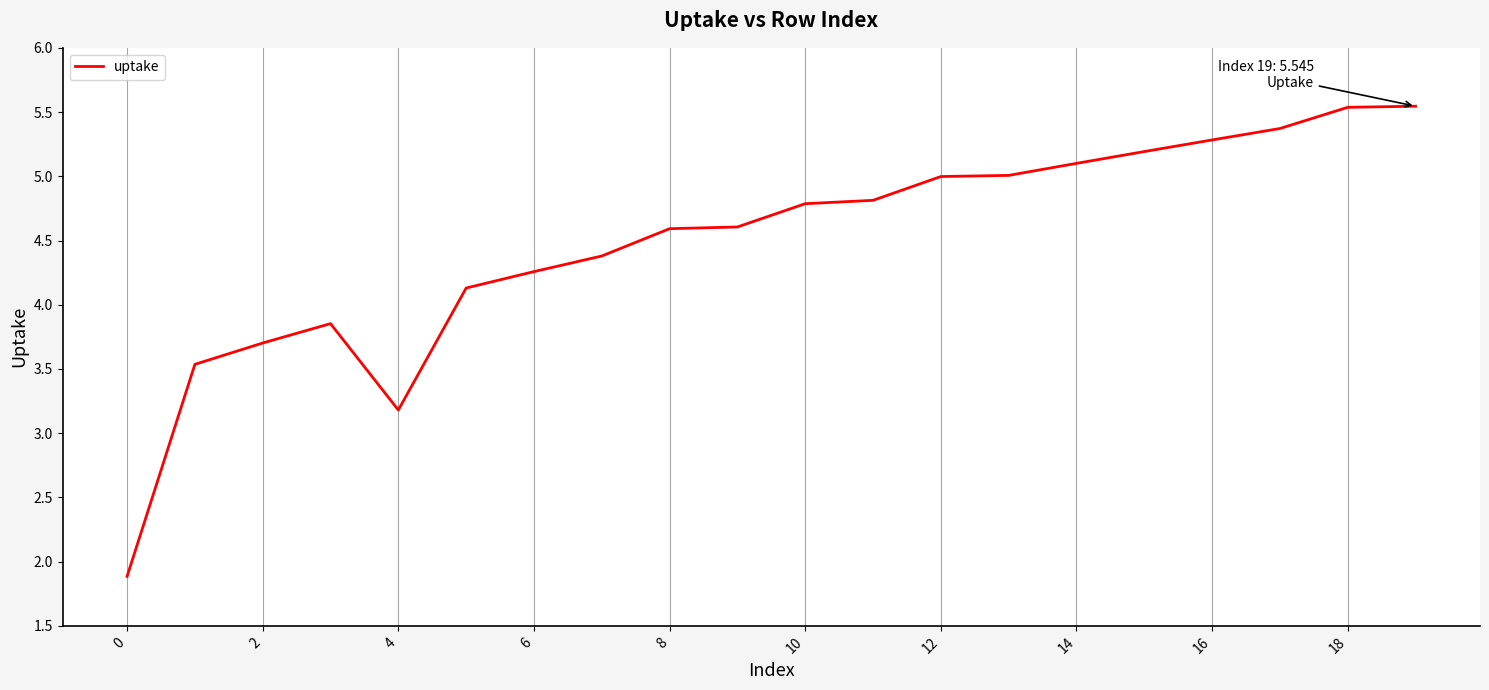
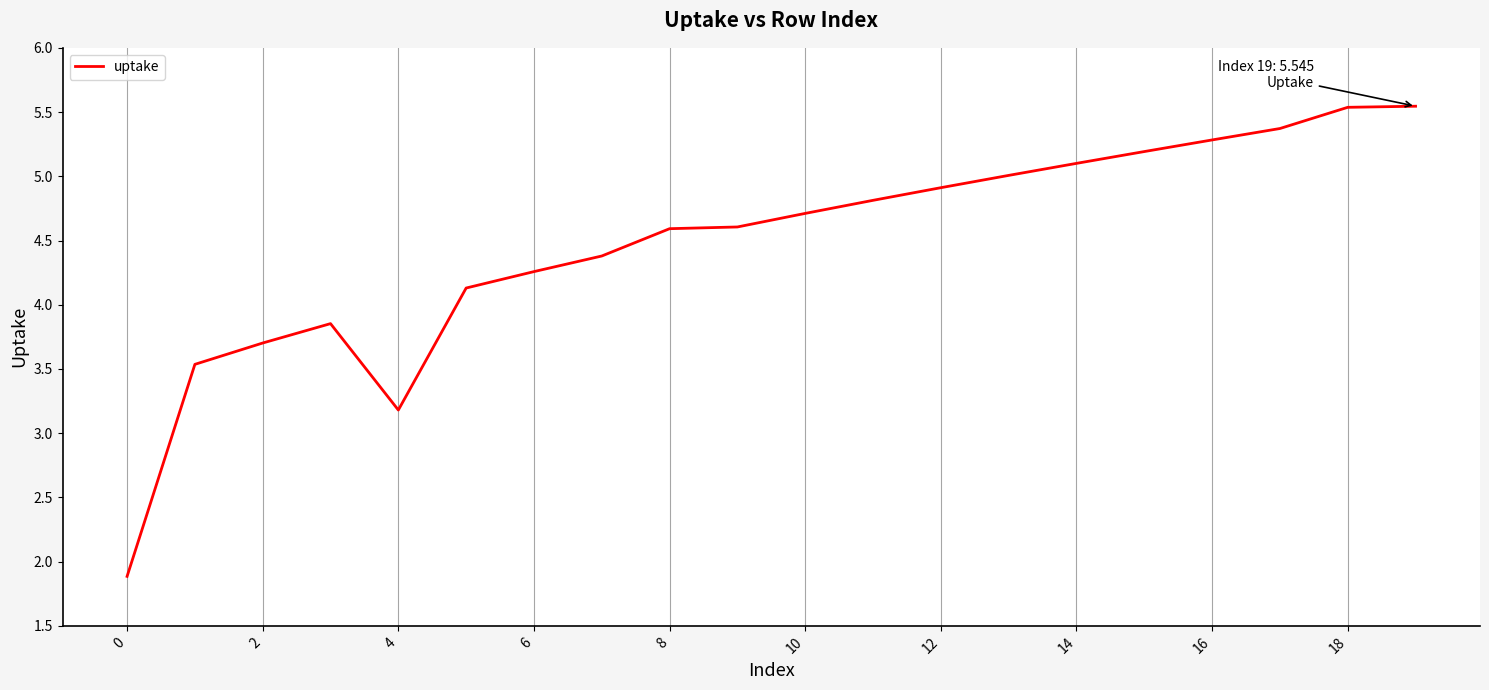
  {
    "0": 1.89,
    "2": 3.70,
    "4": 3.18,
    "6": 4.26,
    "8": 4.59,
-   "10": 4.79,
-   "12": 5.00,
+   "10": 4.71,
+   "12": 4.91,
    "14": 5.10,
    "16": 5.28
  }
